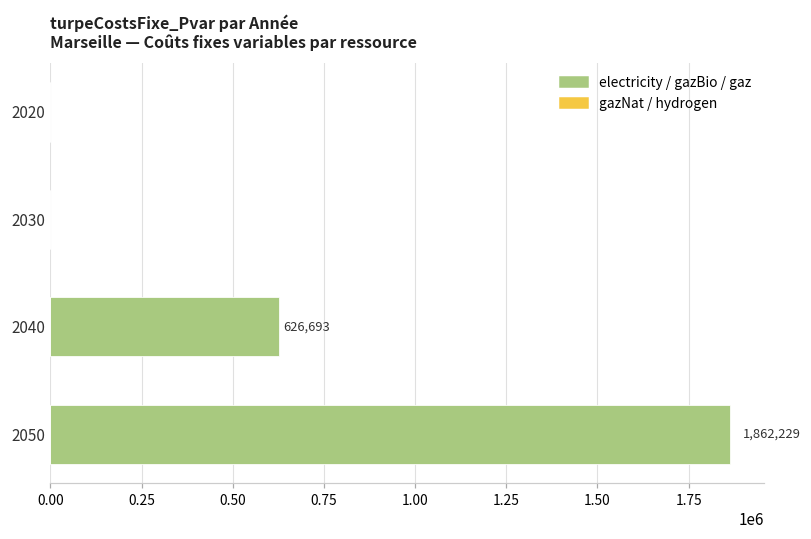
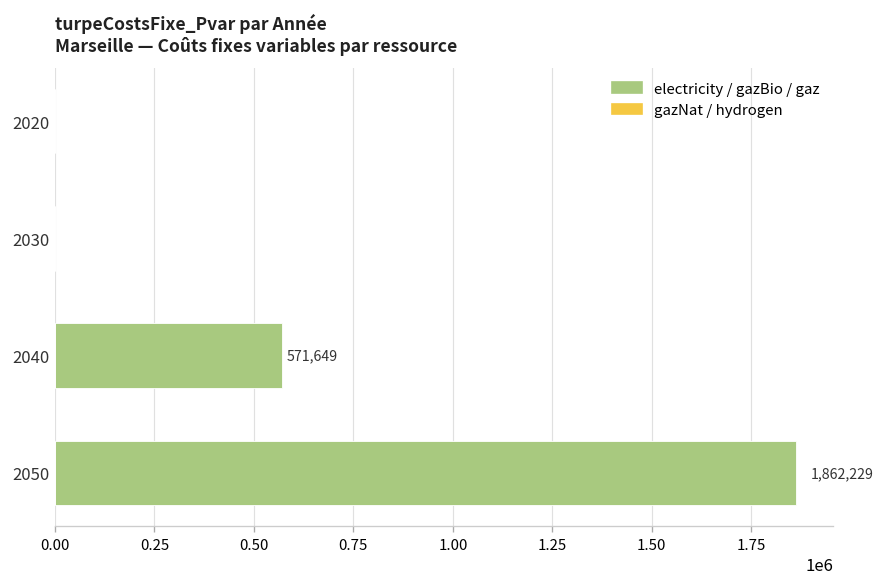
  {
    "electricity / gazBio / gaz": {
-     "2040": "626,693",
+     "2040": "571,649",
      "2050": "1,862,229"
    },
    "gazNat / hydrogen": {
      "2020": "0",
      "2030": "0",
      "2040": "0",
      "2050": "0"
    }
  }
